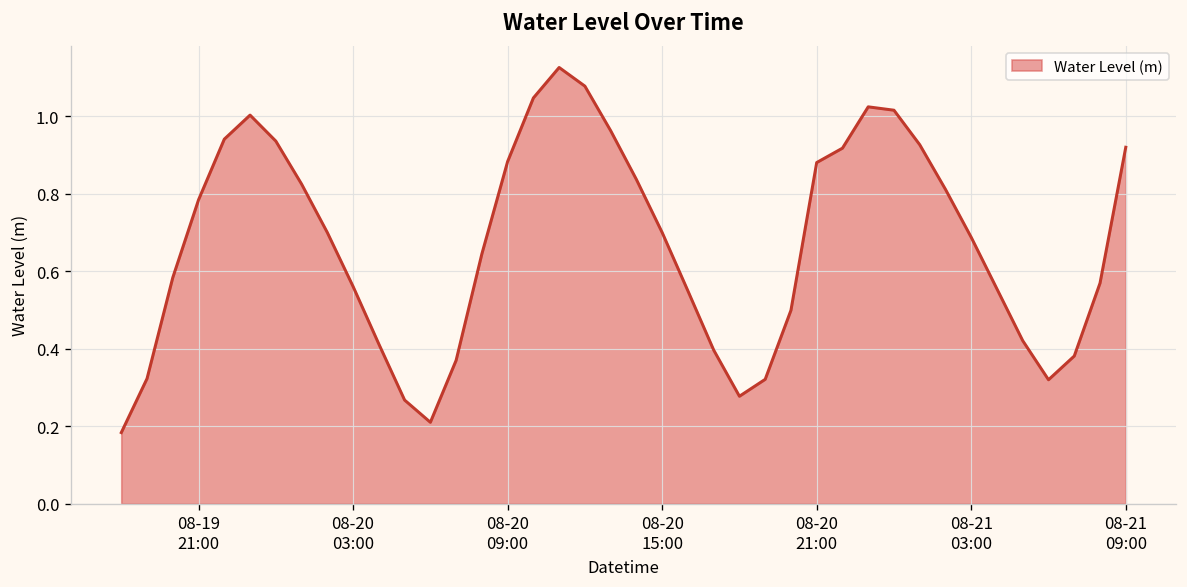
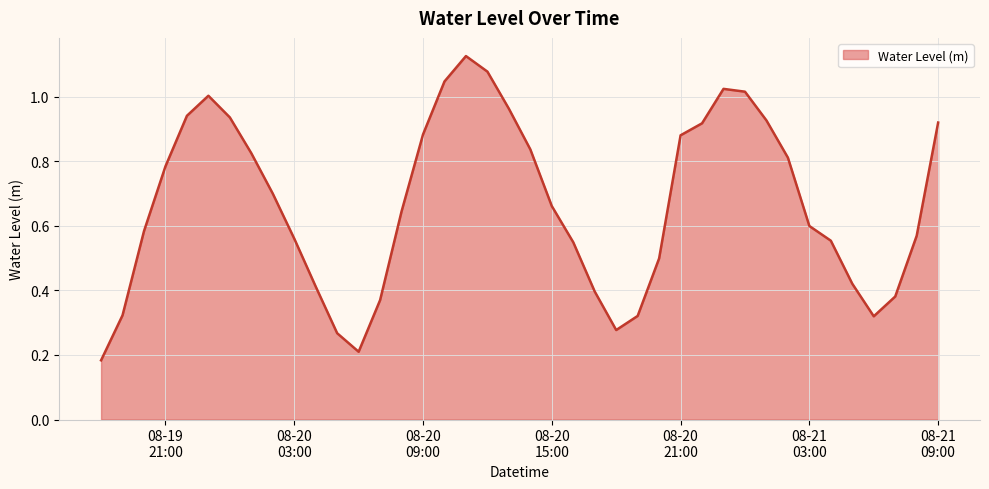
  {
    "08-19 21:00": 0.78,
    "08-20 03:00": 0.56,
    "08-20 09:00": 0.88,
-   "08-20 15:00": 0.70,
+   "08-20 15:00": 0.66,
    "08-20 21:00": 0.88,
-   "08-21 03:00": 0.69,
+   "08-21 03:00": 0.60,
    "08-21 09:00": 0.92
  }
